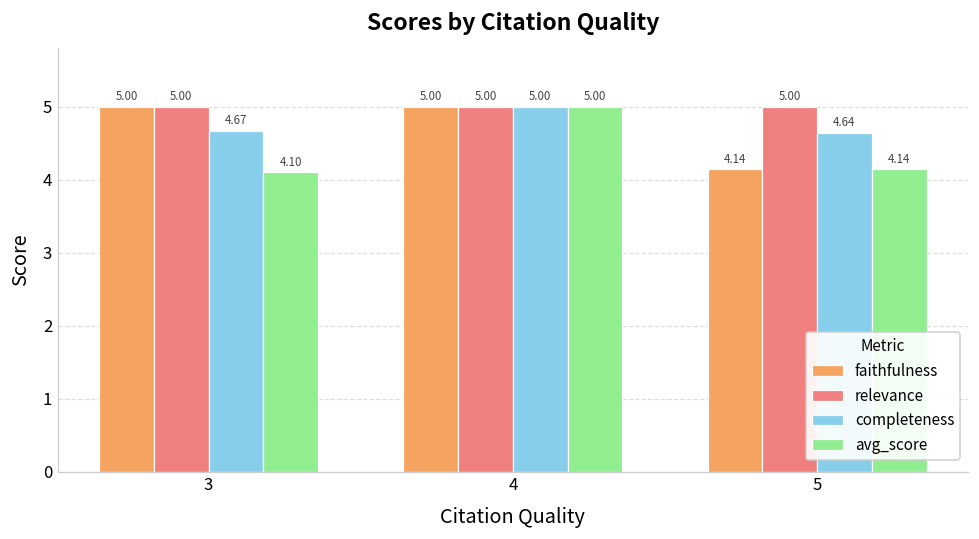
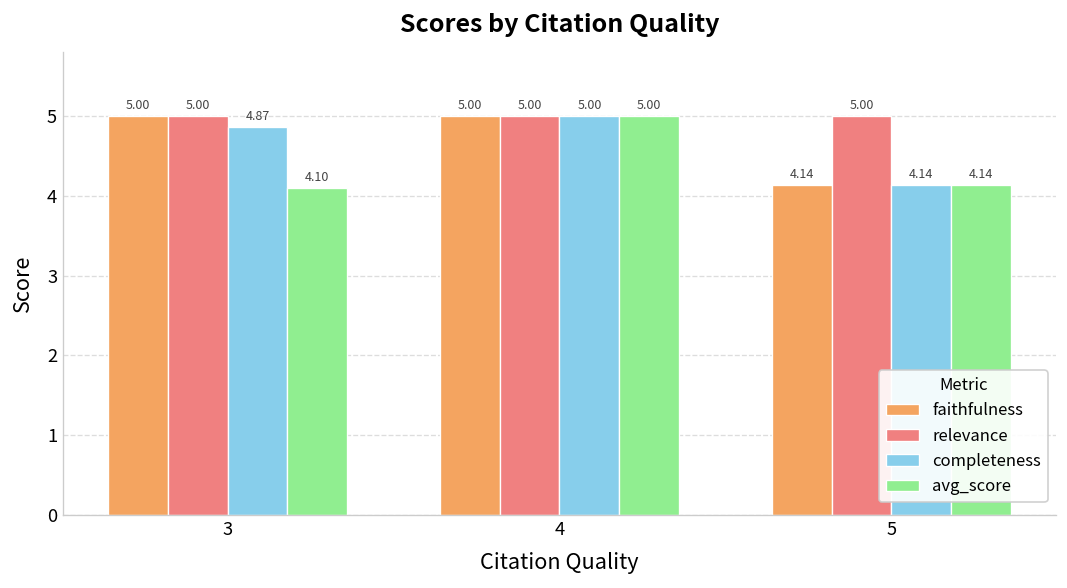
  {
    "completeness": {
-     "3": 4.67,
+     "3": 4.87,
      "4": 5.00,
-     "5": 4.64
+     "5": 4.14
    },
    "avg_score": {
      "3": 4.10,
      "4": 5.00,
      "5": 4.14
    }
  }
